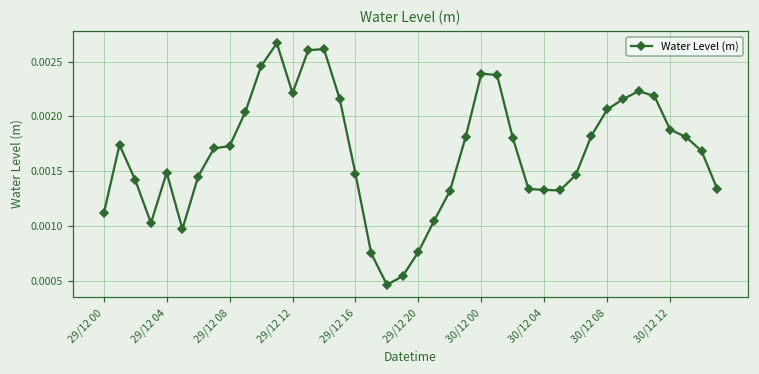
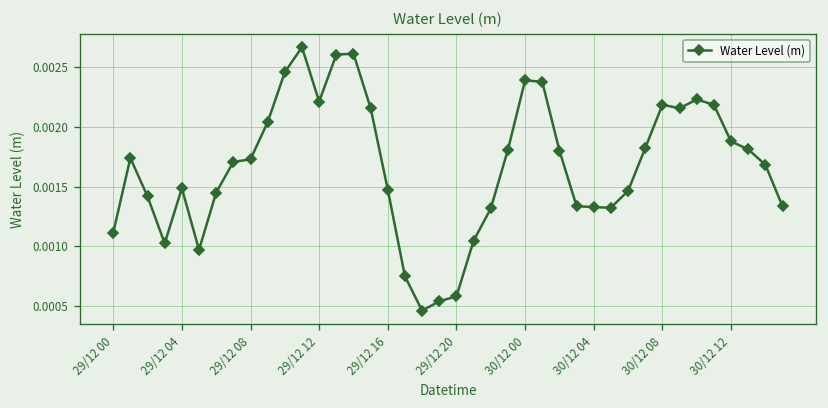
  {
    "29/12 00": 0.0011,
    "29/12 04": 0.0015,
    "29/12 08": 0.0017,
    "29/12 12": 0.0022,
    "29/12 16": 0.0015,
-   "29/12 20": 0.0008,
+   "29/12 20": 0.0006,
    "30/12 00": 0.0024,
    "30/12 04": 0.0013,
-   "30/12 08": 0.0021,
+   "30/12 08": 0.0022,
    "30/12 12": 0.0019
  }
